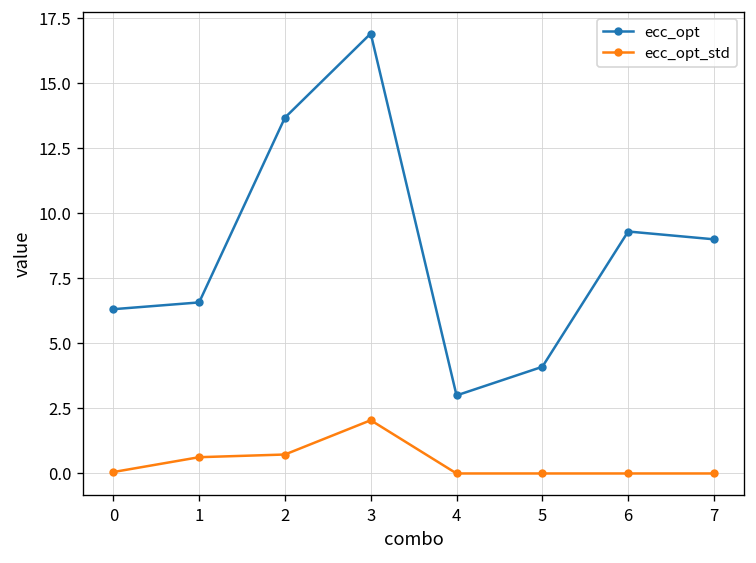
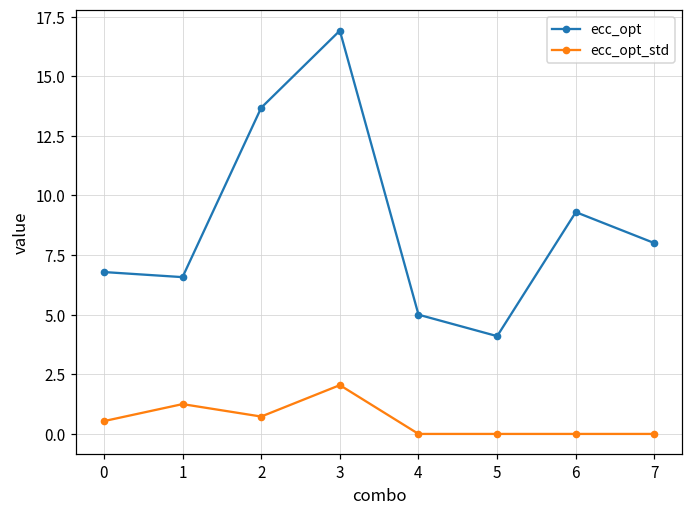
  {
    "ecc_opt": {
-     "0": 6.3,
+     "0": 6.8,
      "1": 6.6,
      "2": 13.7,
      "3": 16.9,
-     "4": 3,
+     "4": 5,
      "5": 4.1,
      "6": 9.3,
-     "7": 9
+     "7": 8
    },
    "ecc_opt_std": {
-     "0": 0.1,
-     "1": 0.6,
+     "0": 0.5,
+     "1": 1.3,
      "2": 0.7,
      "3": 2.0,
      "4": 0.0,
      "5": 0.0,
      "6": 0.0,
      "7": 0.0
    }
  }
